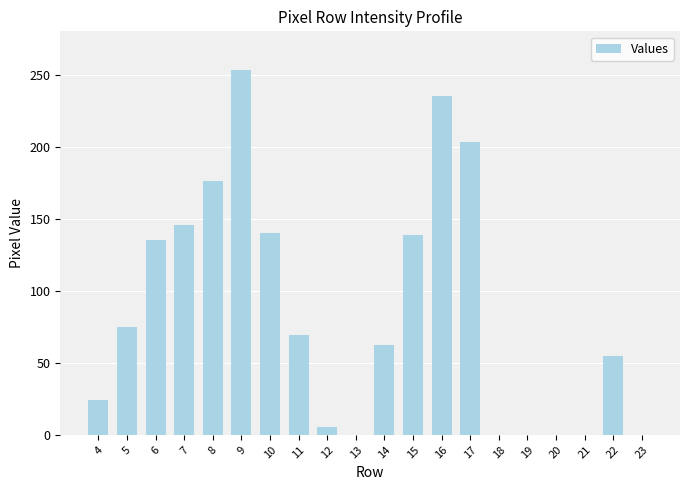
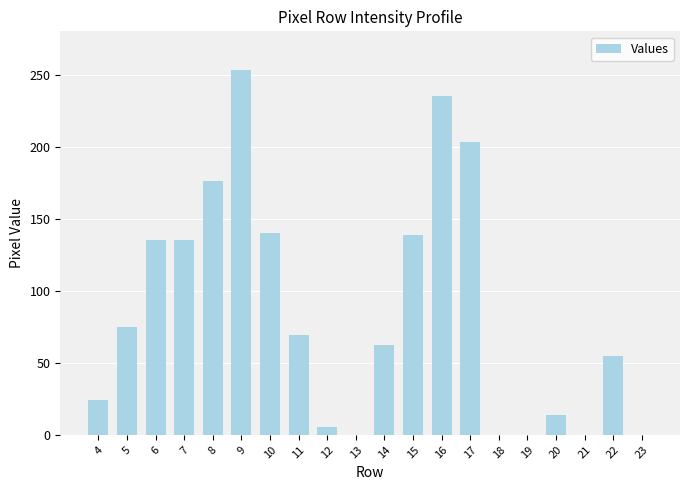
  {
    "4": 24,
    "5": 75,
    "6": 135,
-   "7": 146,
+   "7": 135,
    "8": 176,
    "9": 253,
    "10": 140,
    "11": 69,
    "12": 5,
    "13": 0,
    "14": 62,
    "15": 139,
    "16": 235,
    "17": 203,
    "18": 0,
    "19": 0,
-   "20": 0,
+   "20": 14,
    "21": 0,
    "22": 55,
    "23": 0
  }
